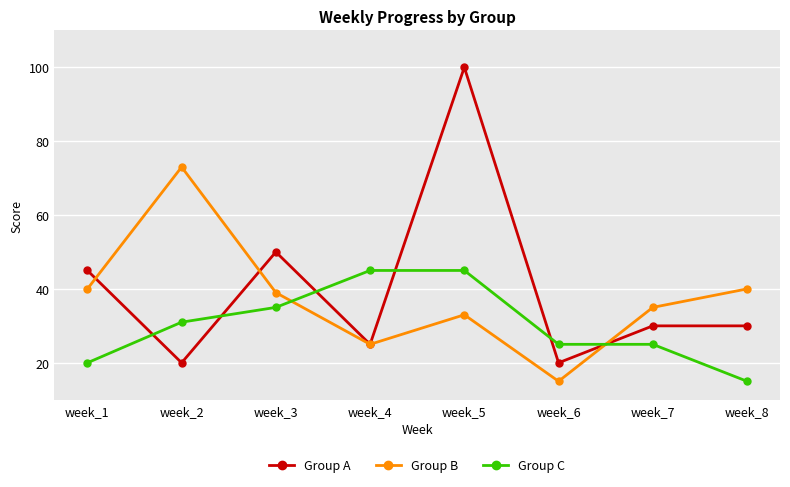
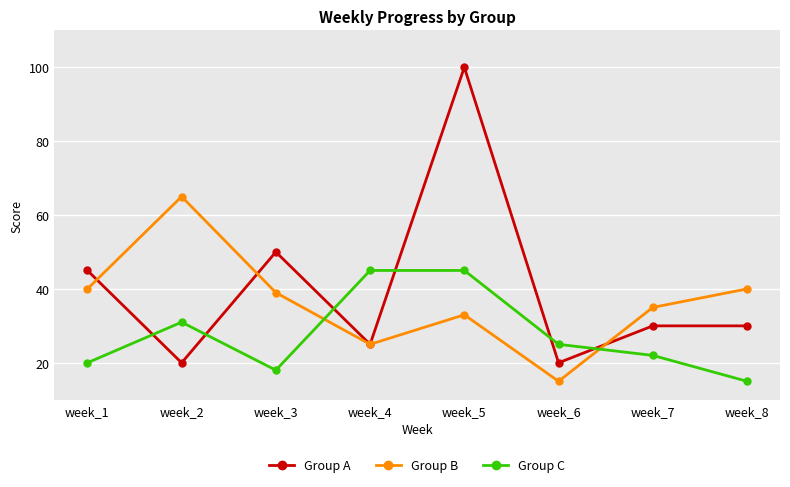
  {
    "Group A": {
      "week_1": 45,
      "week_2": 20,
      "week_3": 50,
      "week_5": 100,
      "week_6": 20,
      "week_7": 30,
      "week_8": 30
    },
    "Group B": {
      "week_1": 40,
-     "week_2": 73,
+     "week_2": 65,
      "week_3": 39,
      "week_5": 33,
      "week_6": 15,
      "week_7": 35,
      "week_8": 40
    },
    "Group C": {
      "week_1": 20,
      "week_2": 31,
-     "week_3": 35,
+     "week_3": 18,
      "week_4": 45,
      "week_5": 45,
      "week_6": 25,
-     "week_7": 25,
+     "week_7": 22,
      "week_8": 15
    }
  }
